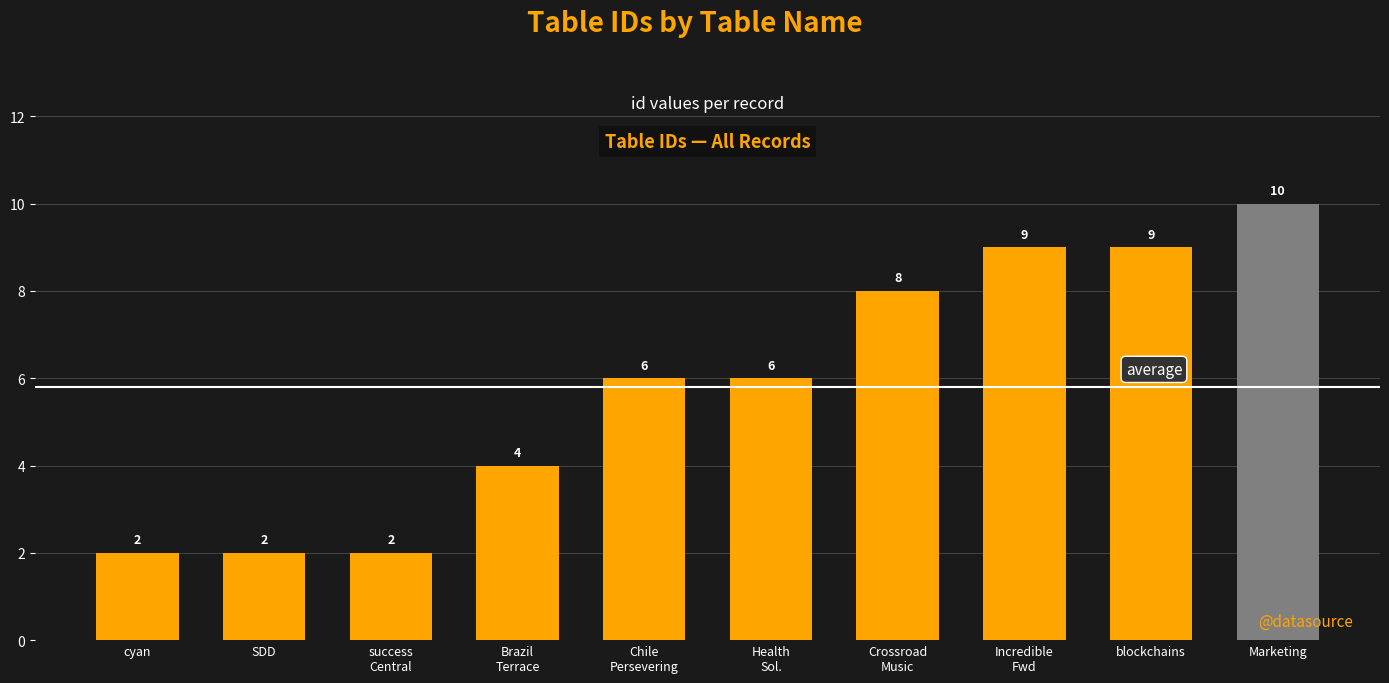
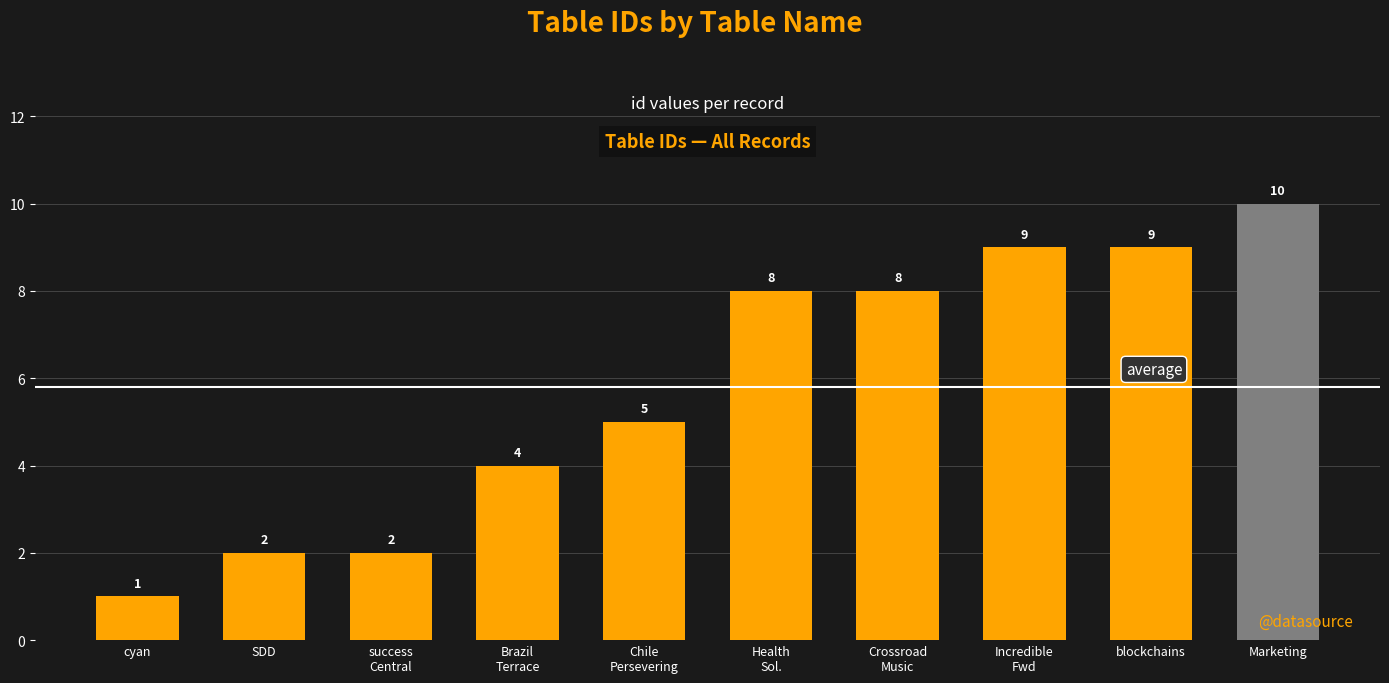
  {
-   "cyan": 2,
+   "cyan": 1,
    "SDD": 2,
    "success Central": 2,
    "Brazil Terrace": 4,
-   "Chile Persevering": 6,
-   "Health Sol.": 6,
+   "Chile Persevering": 5,
+   "Health Sol.": 8,
    "Crossroad Music": 8,
    "Incredible Fwd": 9,
    "blockchains": 9,
    "Marketing": 10
  }
